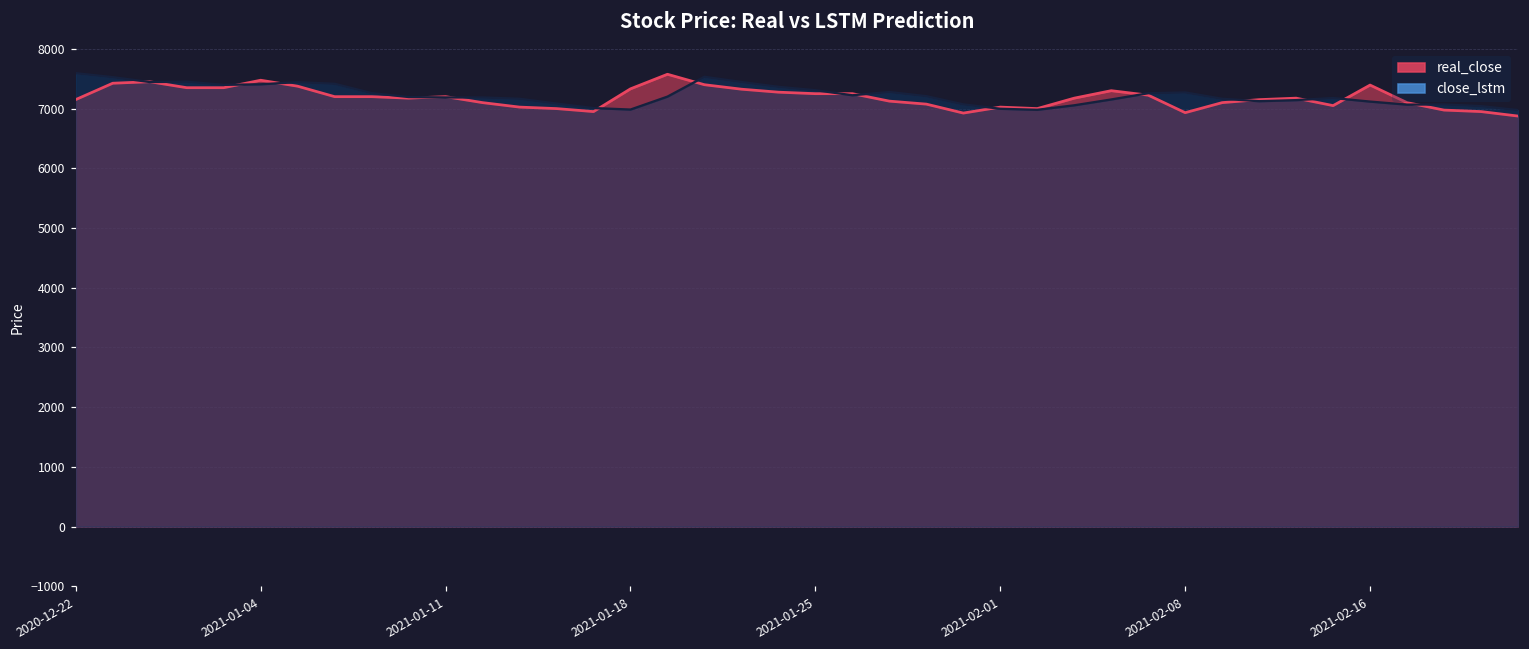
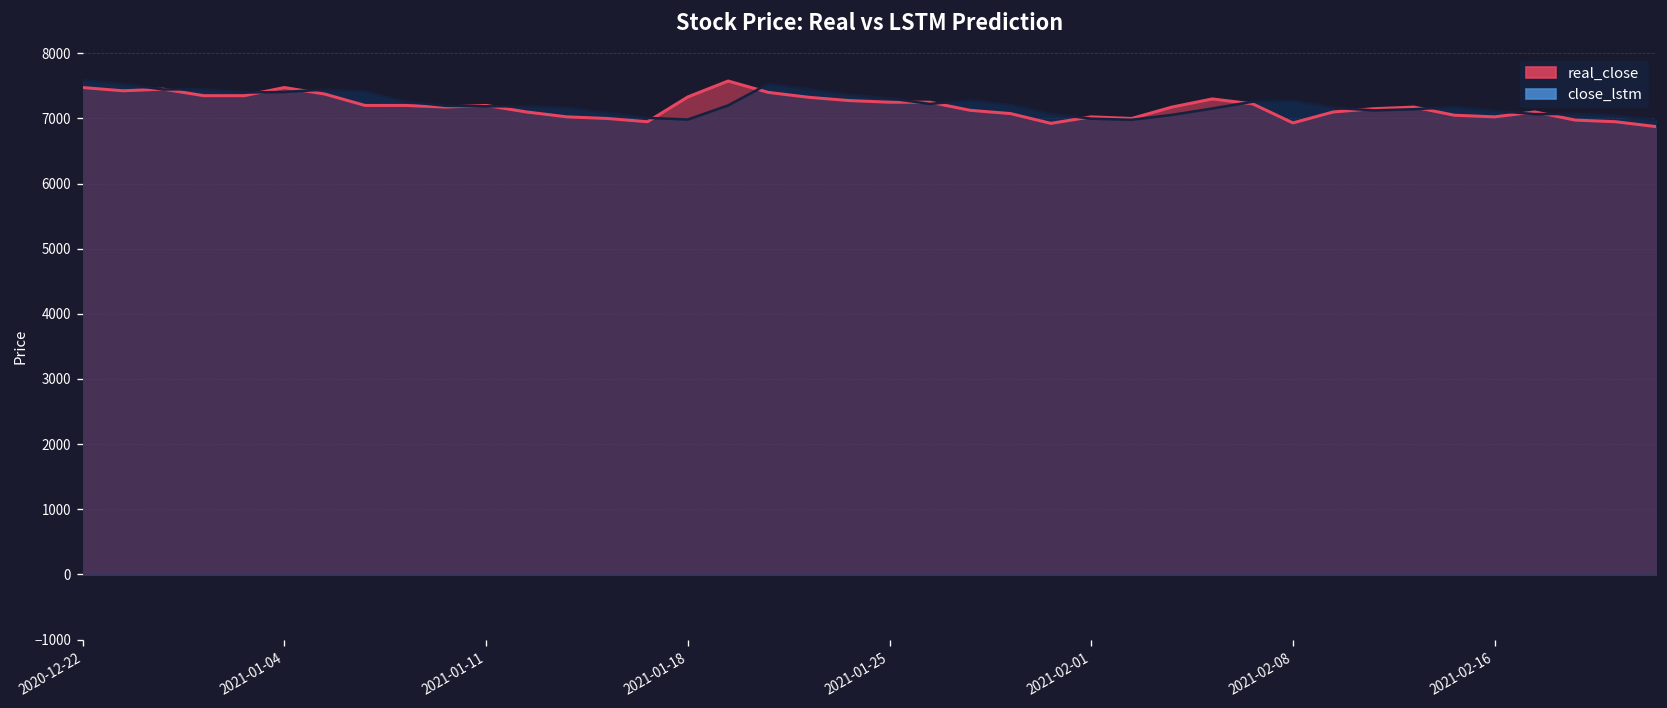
  {
    "real_close": {
-     "2020-12-22": 7200,
+     "2020-12-22": 7500,
      "2021-01-04": 7500,
      "2021-01-18": 7300,
      "2021-01-25": 7300,
      "2021-02-08": 6900,
-     "2021-02-16": 7400
+     "2021-02-16": 7000
    }
  }
